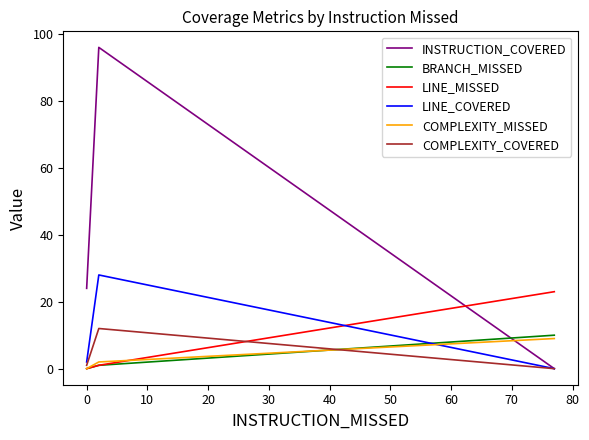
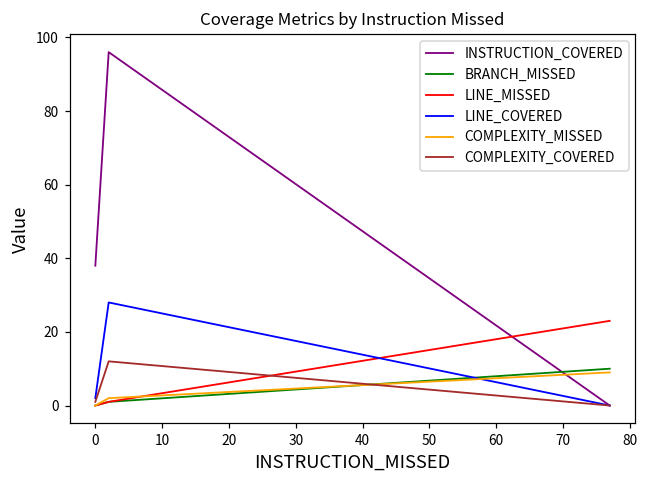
  {
    "INSTRUCTION_COVERED": {
-     "0": 24
+     "0": 38
    },
    "LINE_COVERED": {
      "0": 2
    },
    "COMPLEXITY_COVERED": {
      "0": 1
    }
  }
